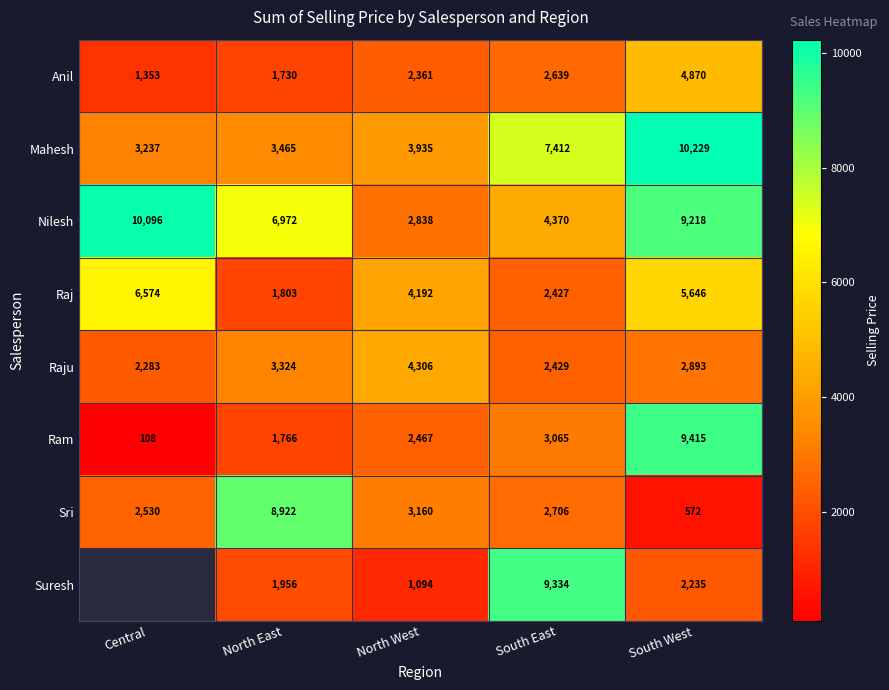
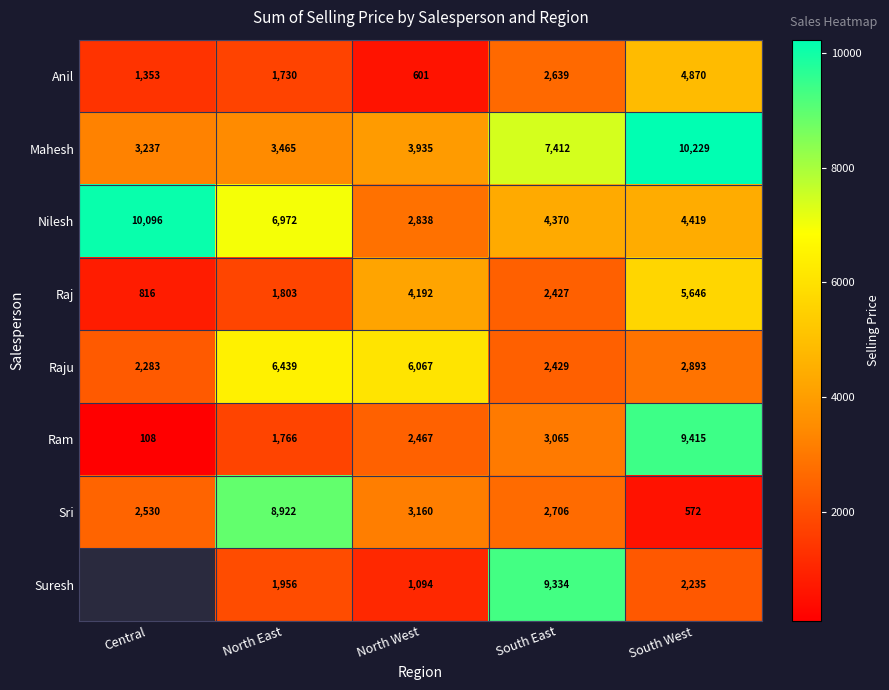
  {
    "Anil": {
      "Central": "1,353",
      "North East": "1,730",
-     "North West": "2,361",
+     "North West": "601",
      "South East": "2,639",
      "South West": "4,870"
    },
    "Mahesh": {
      "Central": "3,237",
      "North East": "3,465",
      "North West": "3,935",
      "South East": "7,412",
      "South West": "10,229"
    },
    "Nilesh": {
      "Central": "10,096",
      "North East": "6,972",
      "North West": "2,838",
      "South East": "4,370",
-     "South West": "9,218"
+     "South West": "4,419"
    },
    "Raj": {
-     "Central": "6,574",
+     "Central": "816",
      "North East": "1,803",
      "North West": "4,192",
      "South East": "2,427",
      "South West": "5,646"
    },
    "Raju": {
      "Central": "2,283",
-     "North East": "3,324",
-     "North West": "4,306",
+     "North East": "6,439",
+     "North West": "6,067",
      "South East": "2,429",
      "South West": "2,893"
    },
    "Ram": {
      "Central": "108",
      "North East": "1,766",
      "North West": "2,467",
      "South East": "3,065",
      "South West": "9,415"
    },
    "Sri": {
      "Central": "2,530",
      "North East": "8,922",
      "North West": "3,160",
      "South East": "2,706",
      "South West": "572"
    },
    "Suresh": {
      "North East": "1,956",
      "North West": "1,094",
      "South East": "9,334",
      "South West": "2,235"
    }
  }
